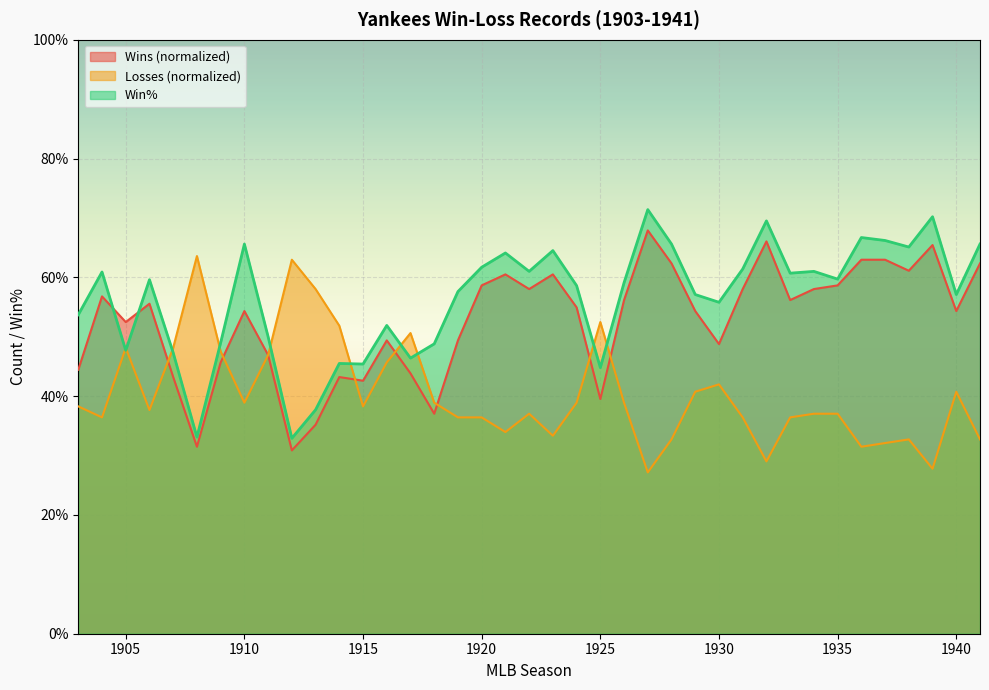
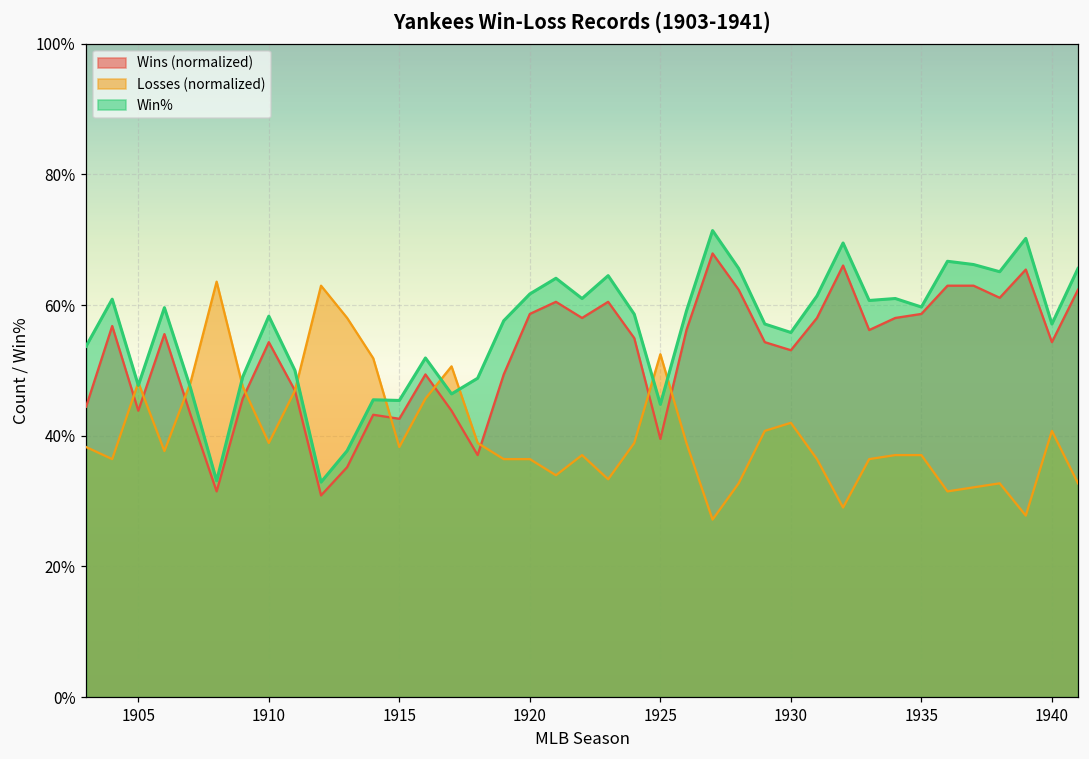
  {
    "Wins (normalized)": {
-     "1905": "52%",
+     "1905": "44%",
      "1910": "54%",
      "1915": "43%",
      "1920": "59%",
      "1925": "40%",
-     "1930": "49%",
+     "1930": "53%",
      "1935": "59%",
      "1940": "54%"
    },
    "Losses (normalized)": {
      "1905": "48%",
      "1910": "39%",
      "1915": "38%",
      "1920": "36%",
      "1925": "52%",
      "1930": "42%",
      "1935": "37%",
      "1940": "41%"
    },
    "Win%": {
      "1905": "48%",
-     "1910": "66%",
+     "1910": "58%",
      "1915": "45%",
      "1920": "62%",
      "1925": "45%",
      "1930": "56%",
      "1935": "60%",
      "1940": "57%"
    }
  }
